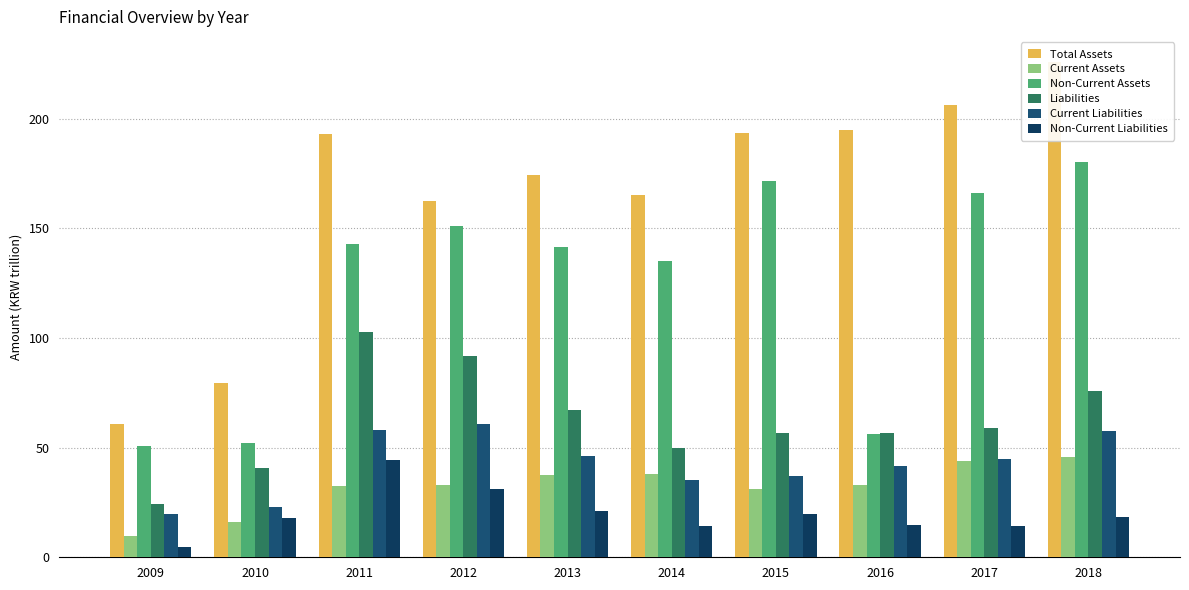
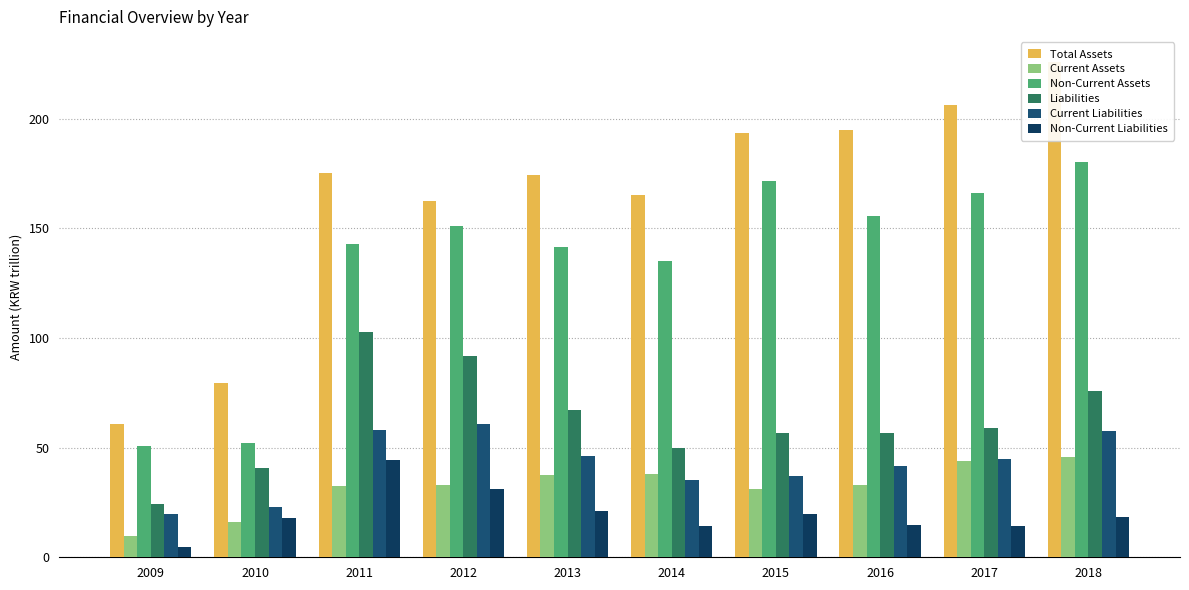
  {
    "Total Assets": {
      "2009": 61,
      "2010": 79,
-     "2011": 193,
+     "2011": 175,
      "2012": 163,
      "2013": 174,
      "2014": 165,
      "2015": 194,
      "2016": 195,
      "2017": 206
    },
    "Current Assets": {
      "2009": 10,
      "2010": 16,
      "2011": 32,
      "2012": 33,
      "2013": 38,
      "2014": 38,
      "2015": 31,
      "2016": 33,
      "2017": 44,
      "2018": 46
    },
    "Non-Current Assets": {
      "2009": 51,
      "2010": 52,
      "2011": 143,
      "2012": 151,
      "2013": 141,
      "2014": 135,
      "2015": 171,
-     "2016": 56,
+     "2016": 156,
      "2017": 166,
      "2018": 180
    }
  }
